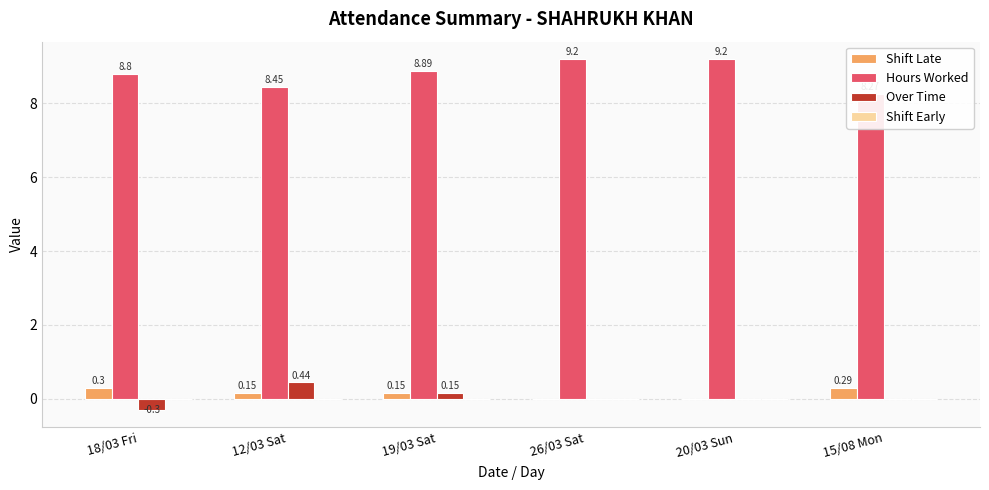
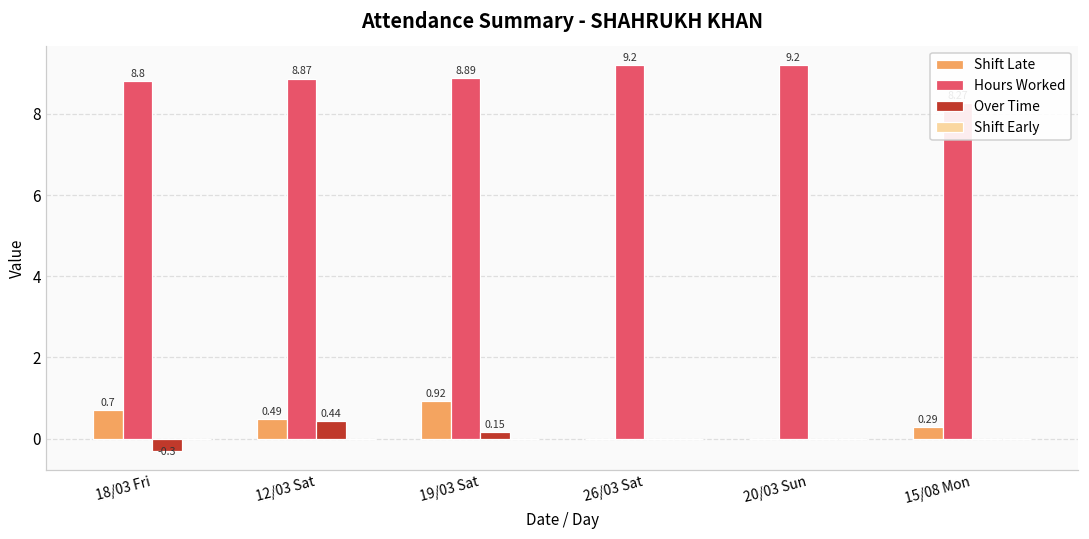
  {
    "Shift Late": {
-     "18/03 Fri": 0.3,
-     "12/03 Sat": 0.15,
-     "19/03 Sat": 0.15,
+     "18/03 Fri": 0.7,
+     "12/03 Sat": 0.49,
+     "19/03 Sat": 0.92,
      "15/08 Mon": 0.29
    },
    "Hours Worked": {
      "18/03 Fri": 8.8,
-     "12/03 Sat": 8.45,
+     "12/03 Sat": 8.87,
      "19/03 Sat": 8.89,
      "26/03 Sat": 9.2,
      "20/03 Sun": 9.2
    },
    "Over Time": {
      "18/03 Fri": -0.3,
      "12/03 Sat": 0.44,
      "19/03 Sat": 0.15
    },
    "Shift Early": {
      "18/03 Fri": 0.0,
      "12/03 Sat": 0.0,
      "19/03 Sat": 0.0,
      "26/03 Sat": 0.0,
      "20/03 Sun": 0.0,
      "15/08 Mon": 0.0
    }
  }
